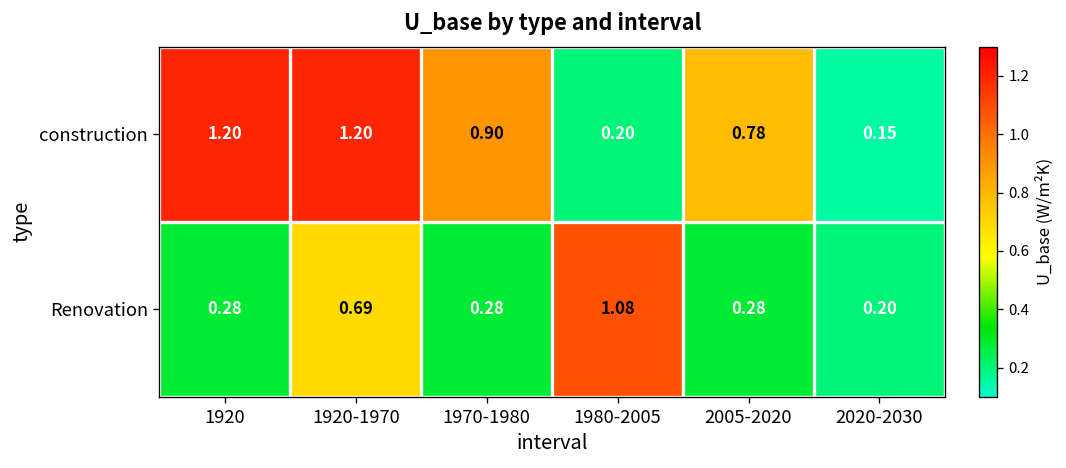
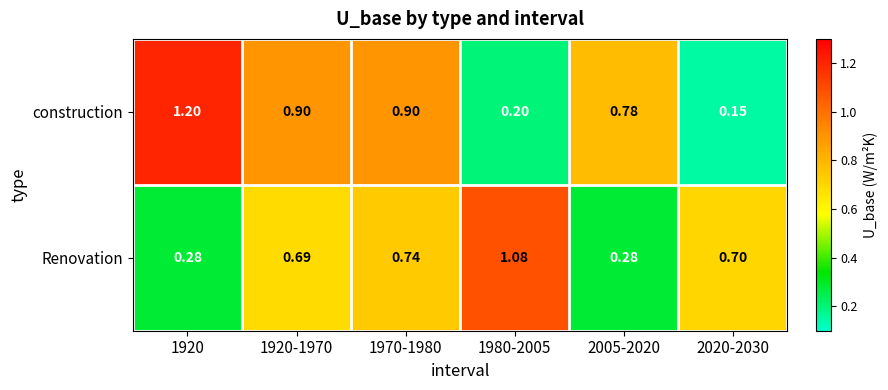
  {
    "construction": {
      "1920": 1.20,
-     "1920-1970": 1.20,
+     "1920-1970": 0.90,
      "1970-1980": 0.90,
      "1980-2005": 0.20,
      "2005-2020": 0.78,
      "2020-2030": 0.15
    },
    "Renovation": {
      "1920": 0.28,
      "1920-1970": 0.69,
-     "1970-1980": 0.28,
+     "1970-1980": 0.74,
      "1980-2005": 1.08,
      "2005-2020": 0.28,
-     "2020-2030": 0.20
+     "2020-2030": 0.70
    }
  }
